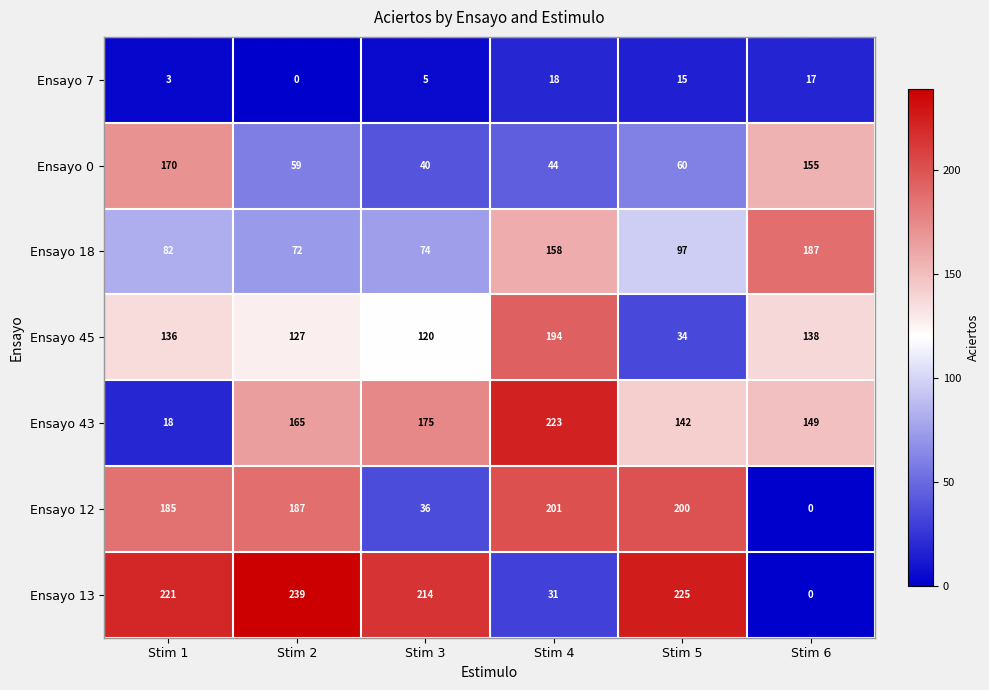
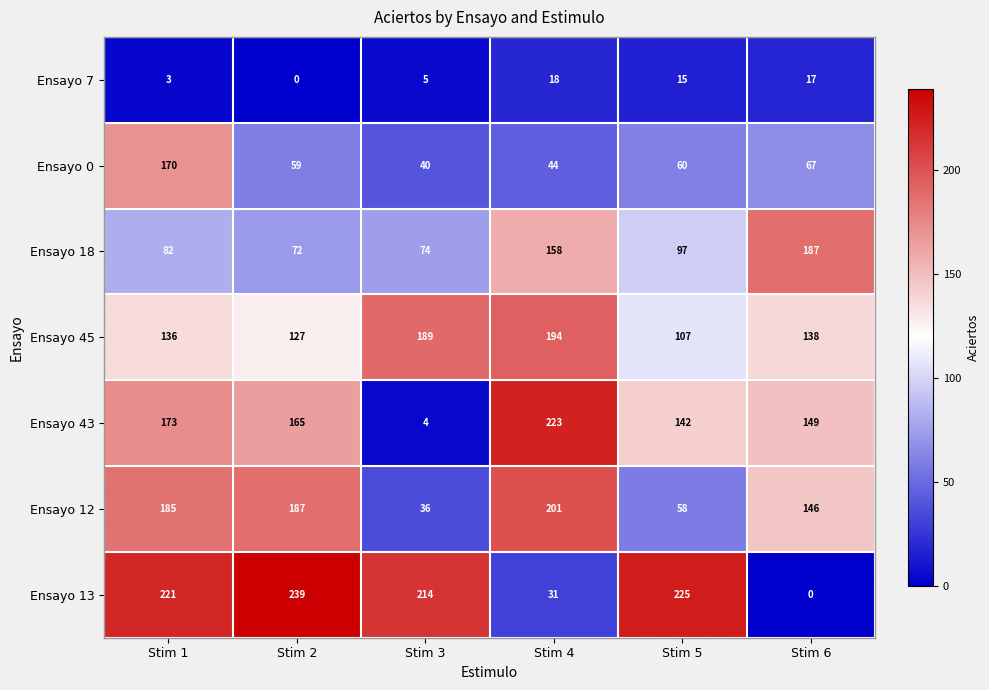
  {
    "Ensayo 7": {
      "Stim 1": 3,
      "Stim 2": 0,
      "Stim 3": 5,
      "Stim 4": 18,
      "Stim 5": 15,
      "Stim 6": 17
    },
    "Ensayo 0": {
      "Stim 1": 170,
      "Stim 2": 59,
      "Stim 3": 40,
      "Stim 4": 44,
      "Stim 5": 60,
-     "Stim 6": 155
+     "Stim 6": 67
    },
    "Ensayo 18": {
      "Stim 1": 82,
      "Stim 2": 72,
      "Stim 3": 74,
      "Stim 4": 158,
      "Stim 5": 97,
      "Stim 6": 187
    },
    "Ensayo 45": {
      "Stim 1": 136,
      "Stim 2": 127,
-     "Stim 3": 120,
+     "Stim 3": 189,
      "Stim 4": 194,
-     "Stim 5": 34,
+     "Stim 5": 107,
      "Stim 6": 138
    },
    "Ensayo 43": {
-     "Stim 1": 18,
+     "Stim 1": 173,
      "Stim 2": 165,
-     "Stim 3": 175,
+     "Stim 3": 4,
      "Stim 4": 223,
      "Stim 5": 142,
      "Stim 6": 149
    },
    "Ensayo 12": {
      "Stim 1": 185,
      "Stim 2": 187,
      "Stim 3": 36,
      "Stim 4": 201,
-     "Stim 5": 200,
-     "Stim 6": 0
+     "Stim 5": 58,
+     "Stim 6": 146
    },
    "Ensayo 13": {
      "Stim 1": 221,
      "Stim 2": 239,
      "Stim 3": 214,
      "Stim 4": 31,
      "Stim 5": 225,
      "Stim 6": 0
    }
  }
